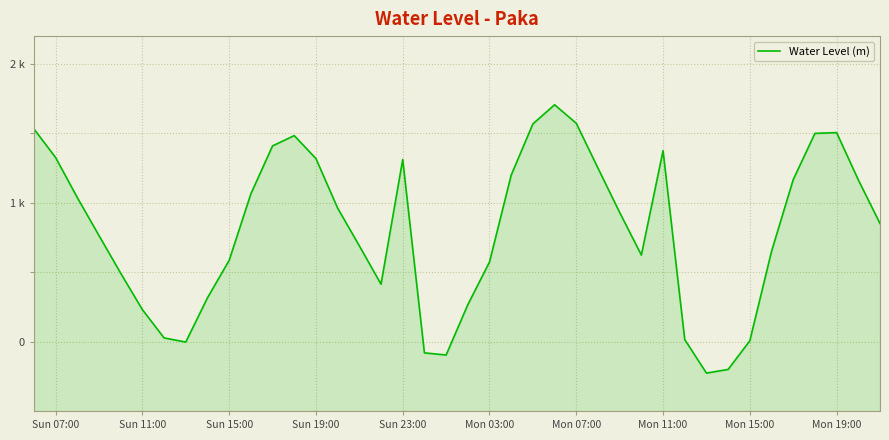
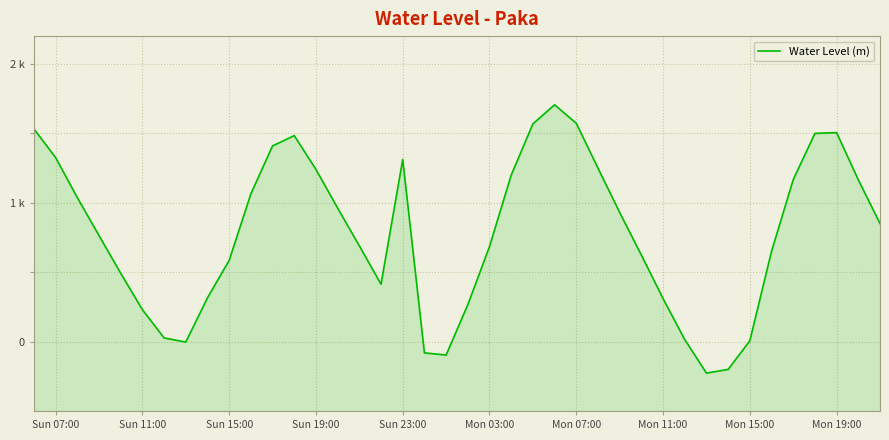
  {
    "Sun 07:00": 1330,
    "Sun 11:00": 230,
    "Sun 15:00": 580,
-   "Sun 19:00": 1320,
+   "Sun 19:00": 1240,
    "Sun 23:00": 1310,
-   "Mon 03:00": 570,
+   "Mon 03:00": 680,
    "Mon 07:00": 1570,
-   "Mon 11:00": 1370,
+   "Mon 11:00": 310,
    "Mon 15:00": 10,
    "Mon 19:00": 1500
  }
